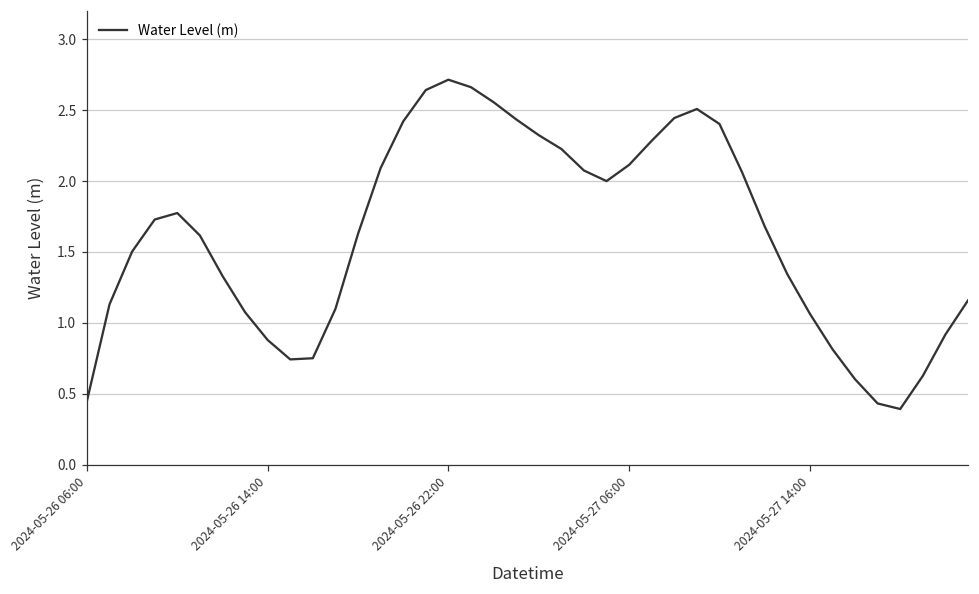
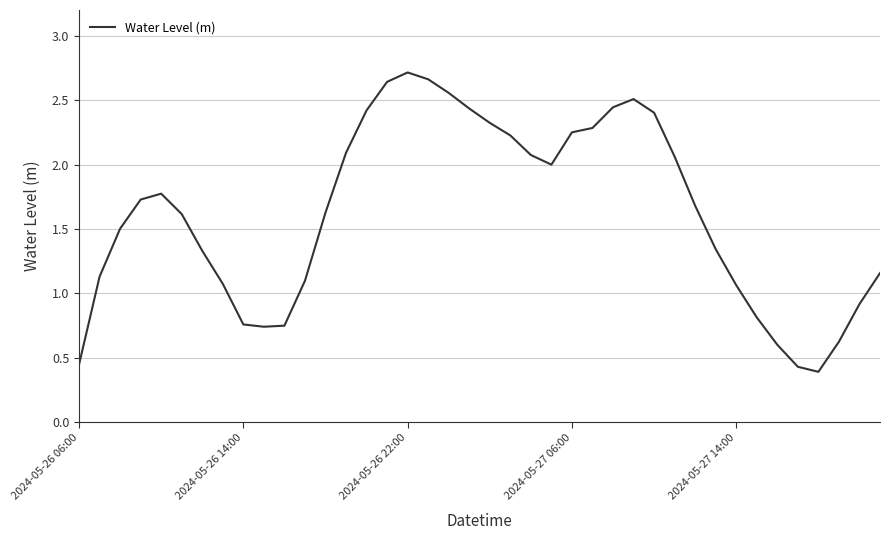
  {
    "2024-05-26 06:00": 0.45,
-   "2024-05-26 14:00": 0.88,
+   "2024-05-26 14:00": 0.76,
    "2024-05-26 22:00": 2.72,
-   "2024-05-27 06:00": 2.11,
+   "2024-05-27 06:00": 2.25,
    "2024-05-27 14:00": 1.06
  }
